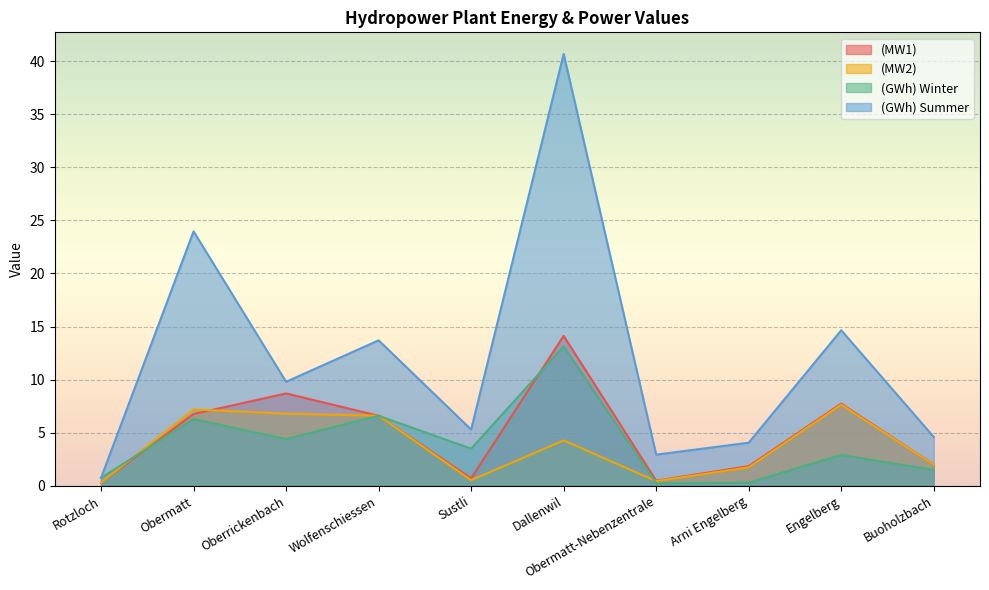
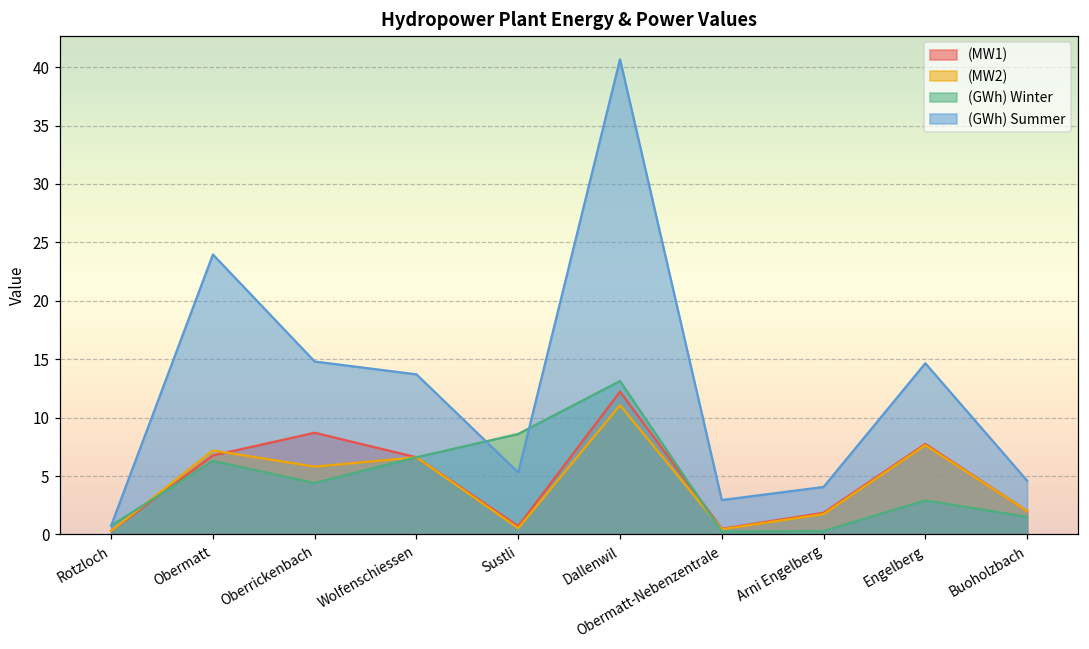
  {
    "(MW1)": {
      "Obermatt": 6.8,
      "Oberrickenbach": 8.7,
-     "Dallenwil": 14.1
+     "Dallenwil": 12.2
    },
    "(MW2)": {
      "Obermatt": 7.2,
-     "Oberrickenbach": 6.8,
-     "Dallenwil": 4.3
+     "Oberrickenbach": 5.8,
+     "Dallenwil": 11.1
    },
    "(GWh) Winter": {
      "Obermatt": 6.3,
      "Oberrickenbach": 4.4,
-     "Sustli": 3.5,
+     "Sustli": 8.6,
      "Dallenwil": 13.1,
      "Arni Engelberg": 0.3,
      "Engelberg": 2.9,
      "Buoholzbach": 1.5
    },
    "(GWh) Summer": {
      "Obermatt": 24.0,
-     "Oberrickenbach": 9.8,
+     "Oberrickenbach": 14.8,
      "Wolfenschiessen": 13.7,
      "Sustli": 5.3,
      "Dallenwil": 40.7,
      "Obermatt-Nebenzentrale": 2.9,
      "Arni Engelberg": 4.1,
      "Engelberg": 14.7,
      "Buoholzbach": 4.6
    }
  }
